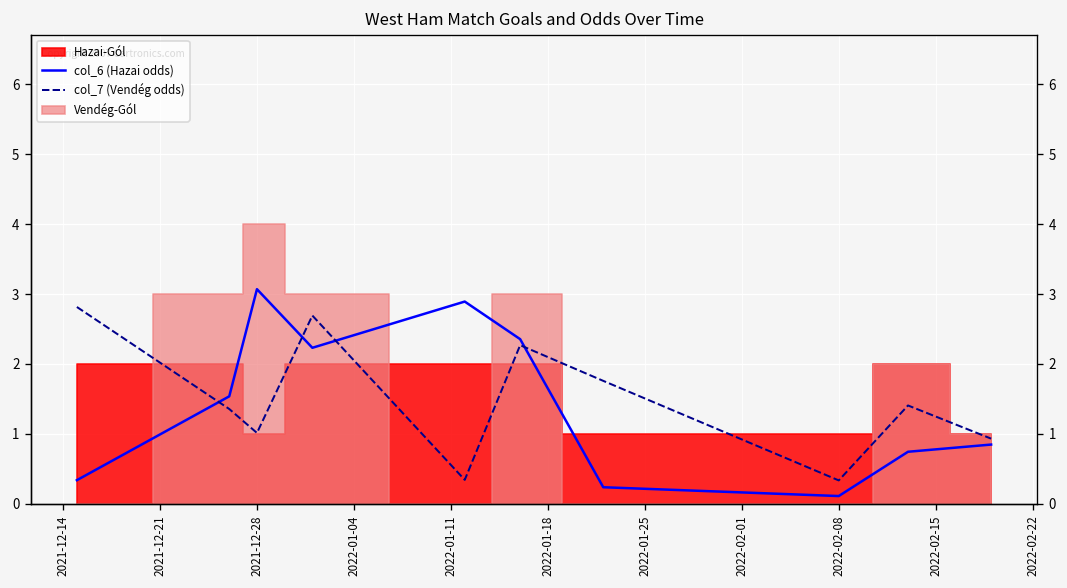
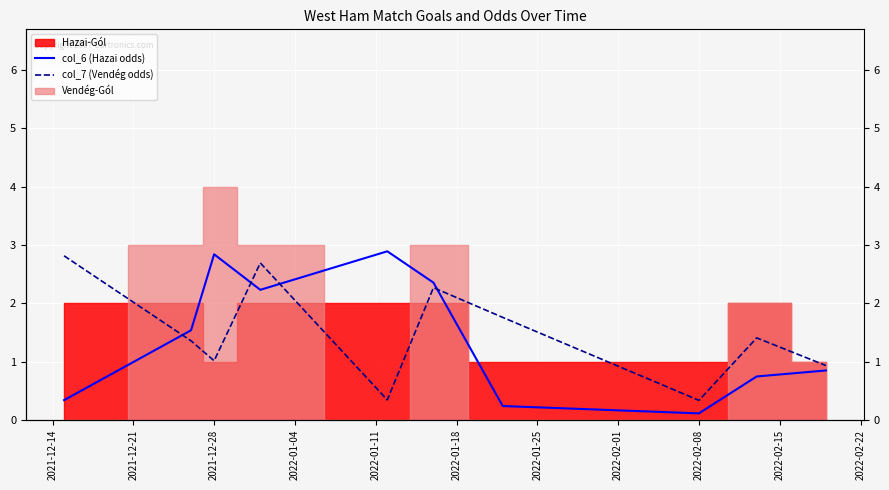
  {
    "col_6 (Hazai odds)": {
-     "2021-12-28": 3.1,
+     "2021-12-28": 2.8,
      "2022-02-08": 0.1
    },
    "col_7 (Vendég odds)": {
      "2021-12-28": 1.0,
      "2022-02-08": 0.3
    }
  }
